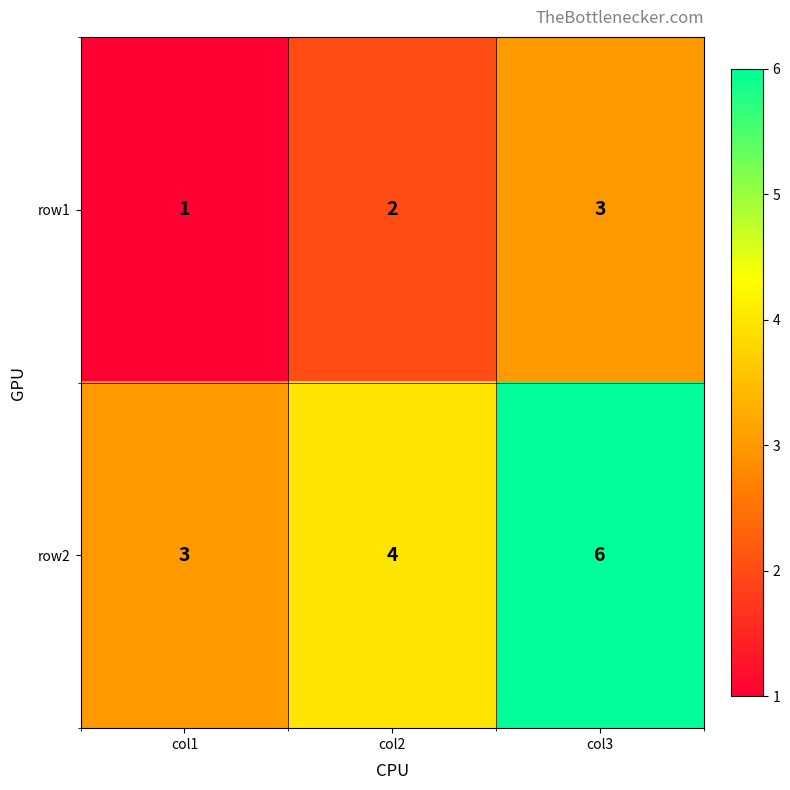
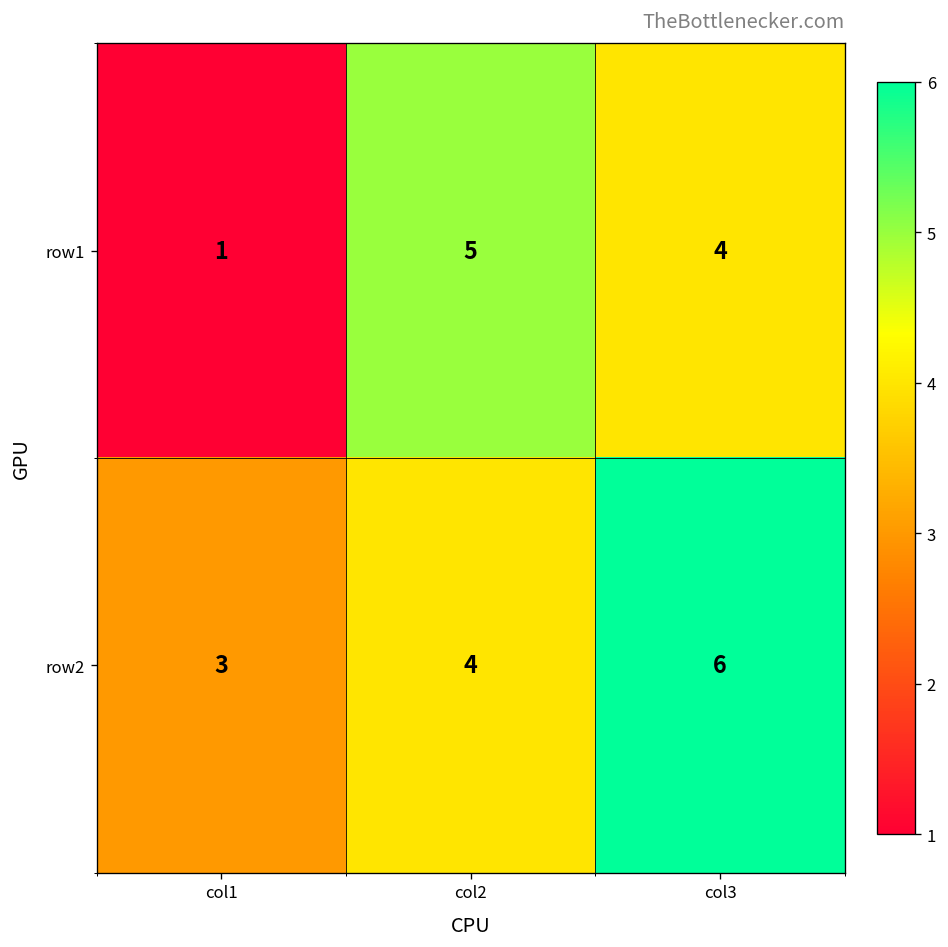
  {
    "row1": {
      "col1": 1,
-     "col2": 2,
-     "col3": 3
+     "col2": 5,
+     "col3": 4
    },
    "row2": {
      "col1": 3,
      "col2": 4,
      "col3": 6
    }
  }
